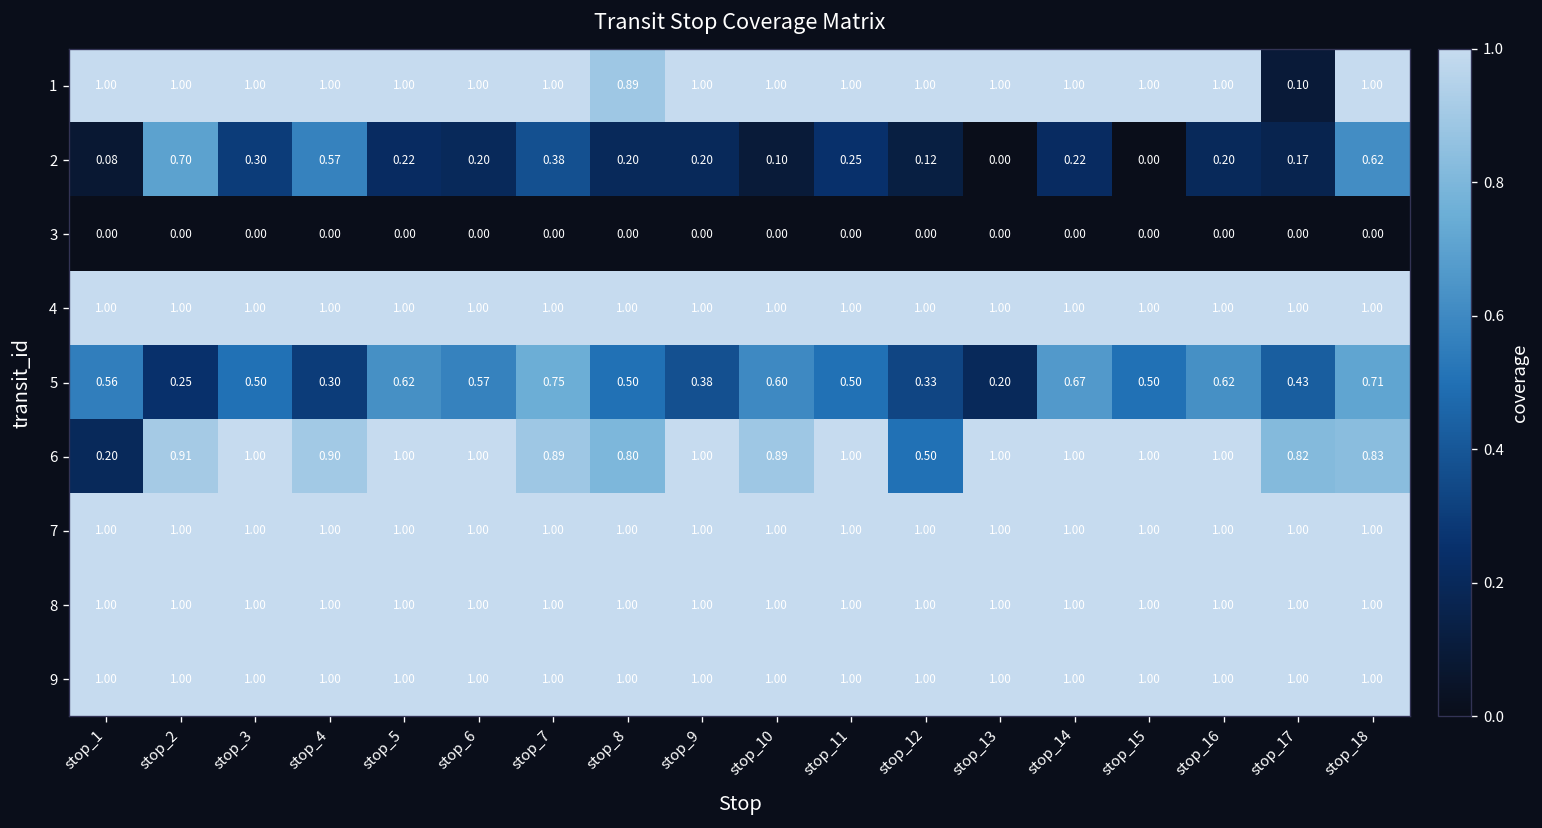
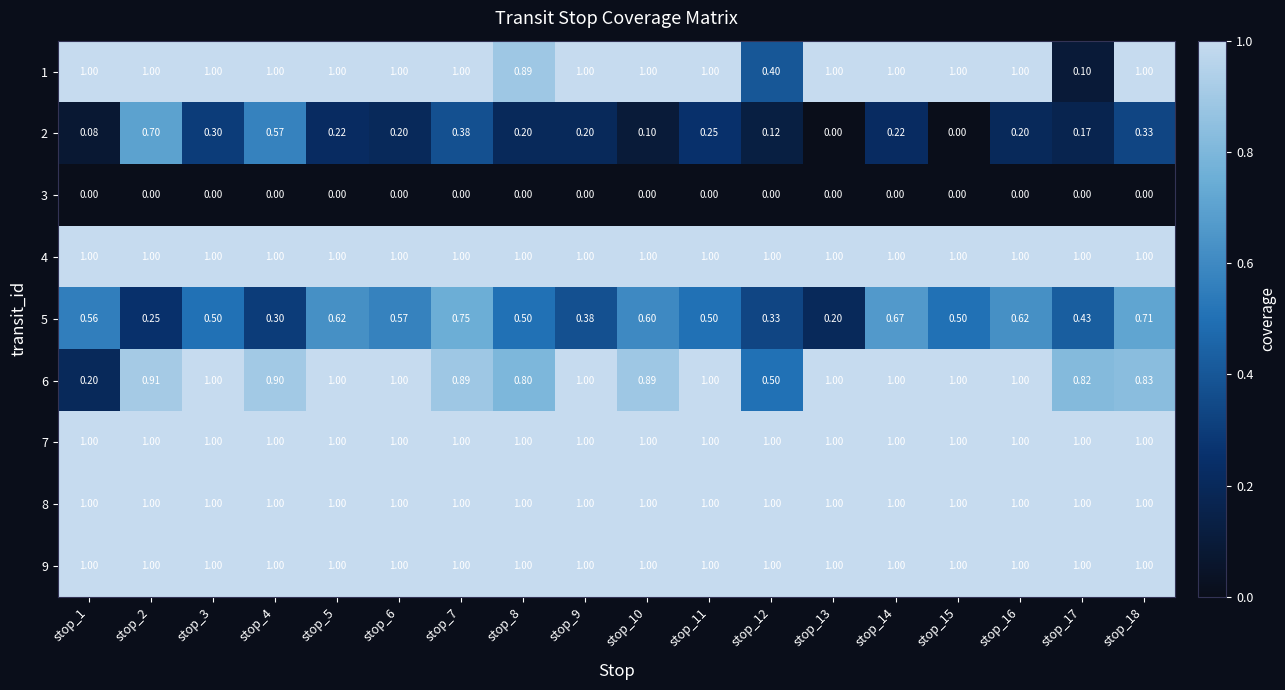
  {
    "1": {
      "stop_1": 1.00,
      "stop_2": 1.00,
      "stop_3": 1.00,
      "stop_4": 1.00,
      "stop_5": 1.00,
      "stop_6": 1.00,
      "stop_7": 1.00,
      "stop_8": 0.89,
      "stop_9": 1.00,
      "stop_10": 1.00,
      "stop_11": 1.00,
-     "stop_12": 1.00,
+     "stop_12": 0.40,
      "stop_13": 1.00,
      "stop_14": 1.00,
      "stop_15": 1.00,
      "stop_16": 1.00,
      "stop_17": 0.10,
      "stop_18": 1.00
    },
    "2": {
      "stop_1": 0.08,
      "stop_2": 0.70,
      "stop_3": 0.30,
      "stop_4": 0.57,
      "stop_5": 0.22,
      "stop_6": 0.20,
      "stop_7": 0.38,
      "stop_8": 0.20,
      "stop_9": 0.20,
      "stop_10": 0.10,
      "stop_11": 0.25,
      "stop_12": 0.12,
      "stop_13": 0.00,
      "stop_14": 0.22,
      "stop_15": 0.00,
      "stop_16": 0.20,
      "stop_17": 0.17,
-     "stop_18": 0.62
+     "stop_18": 0.33
    },
    "3": {
      "stop_1": 0.00,
      "stop_2": 0.00,
      "stop_3": 0.00,
      "stop_4": 0.00,
      "stop_5": 0.00,
      "stop_6": 0.00,
      "stop_7": 0.00,
      "stop_8": 0.00,
      "stop_9": 0.00,
      "stop_10": 0.00,
      "stop_11": 0.00,
      "stop_12": 0.00,
      "stop_13": 0.00,
      "stop_14": 0.00,
      "stop_15": 0.00,
      "stop_16": 0.00,
      "stop_17": 0.00,
      "stop_18": 0.00
    },
    "4": {
      "stop_1": 1.00,
      "stop_2": 1.00,
      "stop_3": 1.00,
      "stop_4": 1.00,
      "stop_5": 1.00,
      "stop_6": 1.00,
      "stop_7": 1.00,
      "stop_8": 1.00,
      "stop_9": 1.00,
      "stop_10": 1.00,
      "stop_11": 1.00,
      "stop_12": 1.00,
      "stop_13": 1.00,
      "stop_14": 1.00,
      "stop_15": 1.00,
      "stop_16": 1.00,
      "stop_17": 1.00,
      "stop_18": 1.00
    },
    "5": {
      "stop_1": 0.56,
      "stop_2": 0.25,
      "stop_3": 0.50,
      "stop_4": 0.30,
      "stop_5": 0.62,
      "stop_6": 0.57,
      "stop_7": 0.75,
      "stop_8": 0.50,
      "stop_9": 0.38,
      "stop_10": 0.60,
      "stop_11": 0.50,
      "stop_12": 0.33,
      "stop_13": 0.20,
      "stop_14": 0.67,
      "stop_15": 0.50,
      "stop_16": 0.62,
      "stop_17": 0.43,
      "stop_18": 0.71
    },
    "6": {
      "stop_1": 0.20,
      "stop_2": 0.91,
      "stop_3": 1.00,
      "stop_4": 0.90,
      "stop_5": 1.00,
      "stop_6": 1.00,
      "stop_7": 0.89,
      "stop_8": 0.80,
      "stop_9": 1.00,
      "stop_10": 0.89,
      "stop_11": 1.00,
      "stop_12": 0.50,
      "stop_13": 1.00,
      "stop_14": 1.00,
      "stop_15": 1.00,
      "stop_16": 1.00,
      "stop_17": 0.82,
      "stop_18": 0.83
    },
    "7": {
      "stop_1": 1.00,
      "stop_2": 1.00,
      "stop_3": 1.00,
      "stop_4": 1.00,
      "stop_5": 1.00,
      "stop_6": 1.00,
      "stop_7": 1.00,
      "stop_8": 1.00,
      "stop_9": 1.00,
      "stop_10": 1.00,
      "stop_11": 1.00,
      "stop_12": 1.00,
      "stop_13": 1.00,
      "stop_14": 1.00,
      "stop_15": 1.00,
      "stop_16": 1.00,
      "stop_17": 1.00,
      "stop_18": 1.00
    },
    "8": {
      "stop_1": 1.00,
      "stop_2": 1.00,
      "stop_3": 1.00,
      "stop_4": 1.00,
      "stop_5": 1.00,
      "stop_6": 1.00,
      "stop_7": 1.00,
      "stop_8": 1.00,
      "stop_9": 1.00,
      "stop_10": 1.00,
      "stop_11": 1.00,
      "stop_12": 1.00,
      "stop_13": 1.00,
      "stop_14": 1.00,
      "stop_15": 1.00,
      "stop_16": 1.00,
      "stop_17": 1.00,
      "stop_18": 1.00
    },
    "9": {
      "stop_1": 1.00,
      "stop_2": 1.00,
      "stop_3": 1.00,
      "stop_4": 1.00,
      "stop_5": 1.00,
      "stop_6": 1.00,
      "stop_7": 1.00,
      "stop_8": 1.00,
      "stop_9": 1.00,
      "stop_10": 1.00,
      "stop_11": 1.00,
      "stop_12": 1.00,
      "stop_13": 1.00,
      "stop_14": 1.00,
      "stop_15": 1.00,
      "stop_16": 1.00,
      "stop_17": 1.00,
      "stop_18": 1.00
    }
  }
